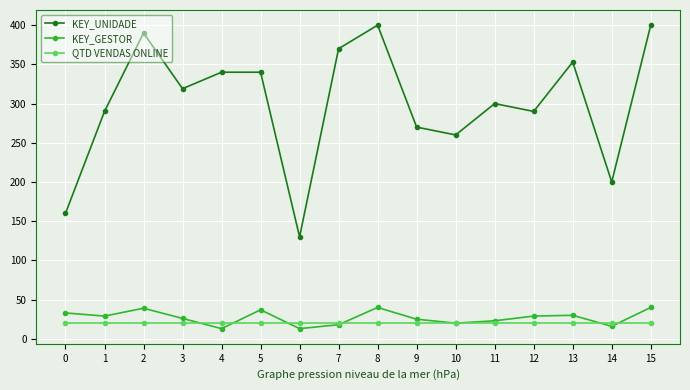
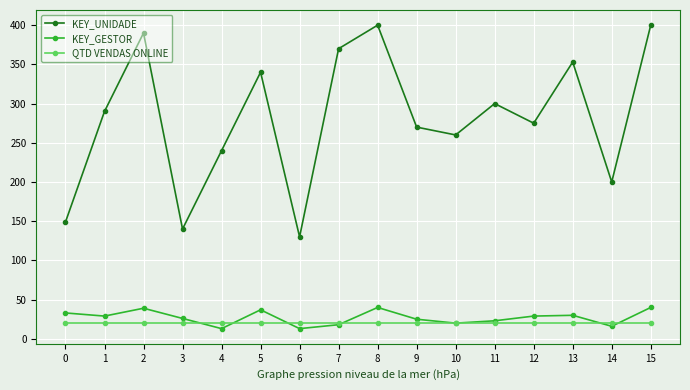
  {
    "KEY_UNIDADE": {
-     "0": 160,
+     "0": 150,
      "1": 290,
-     "3": 320,
-     "4": 340,
+     "3": 140,
+     "4": 240,
      "5": 340,
      "6": 130,
      "7": 370,
      "8": 400,
      "9": 270,
      "10": 260,
      "11": 300,
-     "12": 290,
+     "12": 280,
      "13": 350,
      "14": 200,
      "15": 400
    },
    "KEY_GESTOR": {
      "0": 30,
      "1": 30,
      "2": 40,
      "3": 30,
      "4": 10,
      "5": 40,
      "6": 10,
      "8": 40,
      "9": 30,
      "12": 30,
      "13": 30,
      "14": 20,
      "15": 40
    },
    "QTD VENDAS ONLINE": {
      "0": 20,
      "1": 20,
      "2": 20,
      "3": 20,
      "4": 20,
      "5": 20,
      "6": 20,
      "8": 20,
      "9": 20,
      "12": 20,
      "13": 20,
      "14": 20,
      "15": 20
    }
  }
